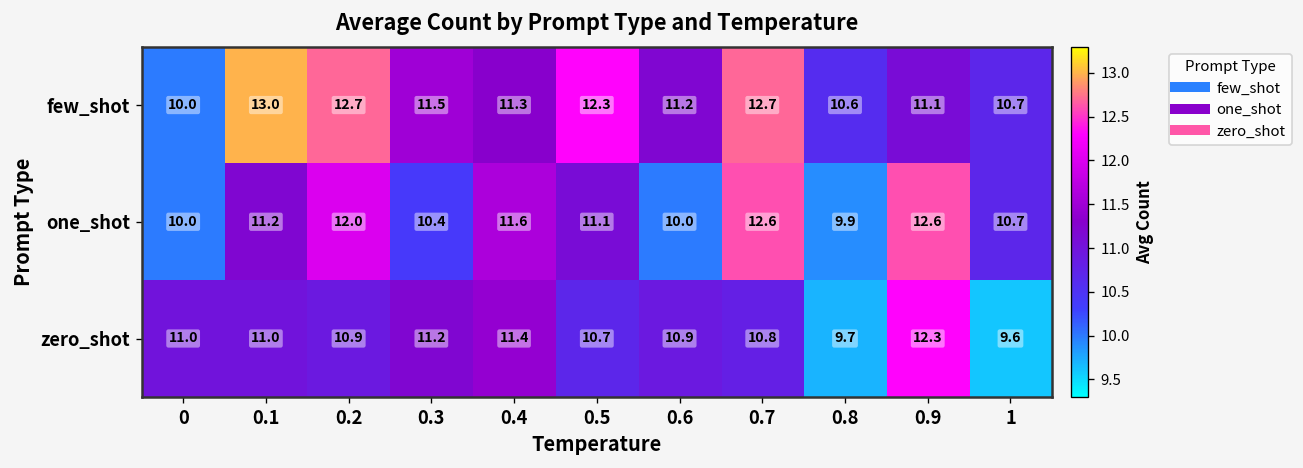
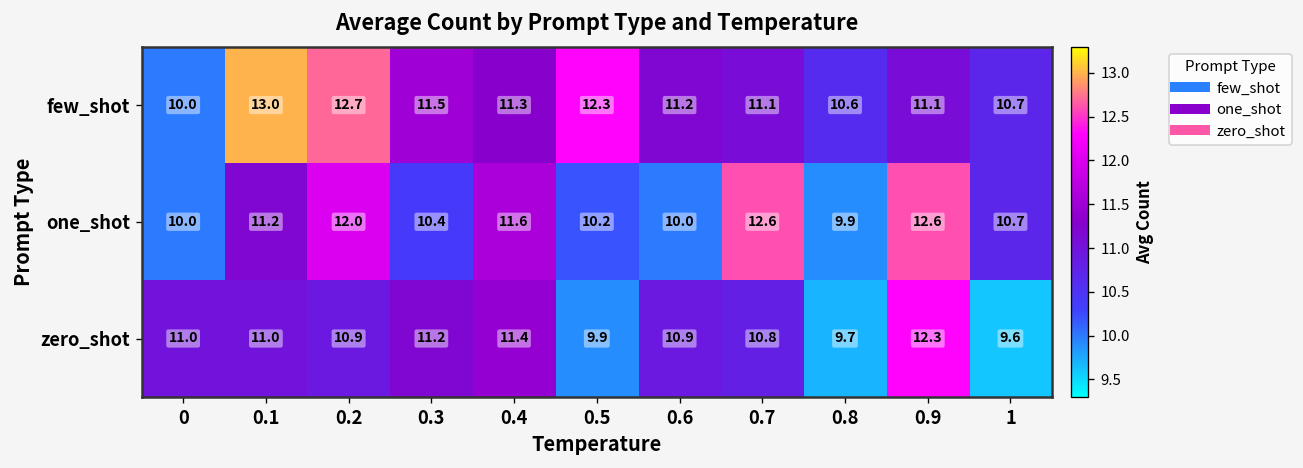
  {
    "few_shot": {
-     "0.7": 12.7
+     "0.7": 11.1
    },
    "one_shot": {
-     "0.5": 11.1
+     "0.5": 10.2
    },
    "zero_shot": {
-     "0.5": 10.7
+     "0.5": 9.9
    }
  }
